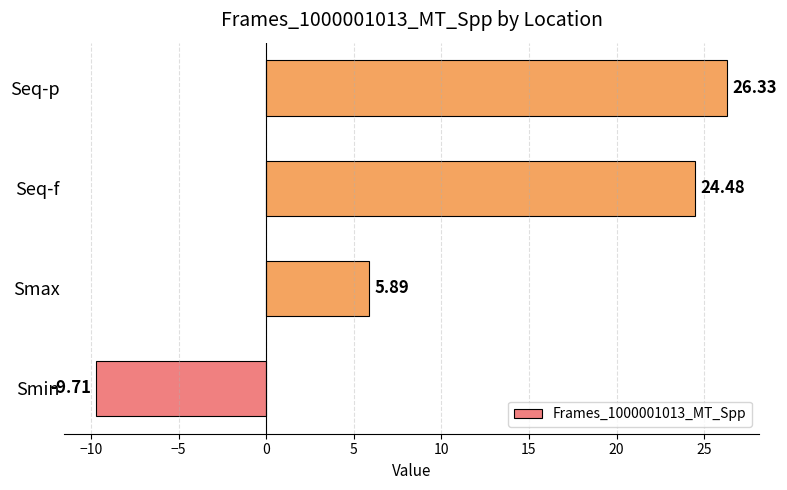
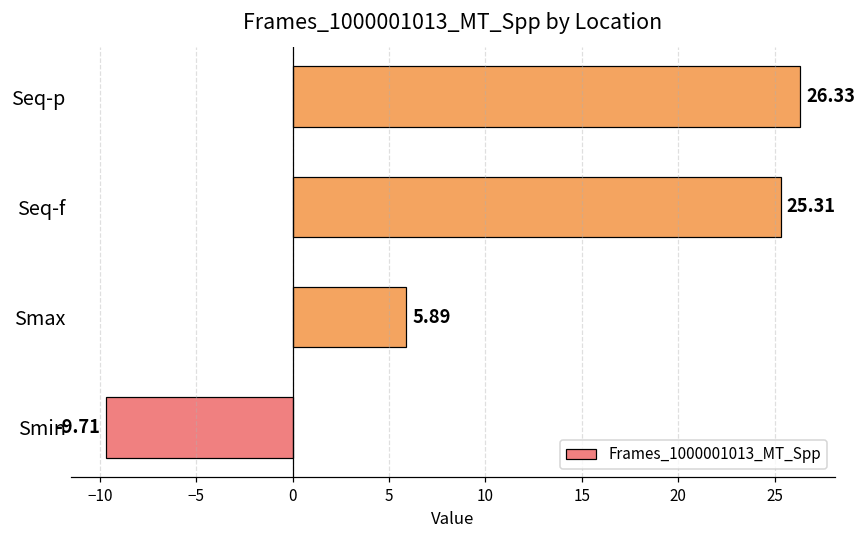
  {
    "Seq-p": 26.33,
-   "Seq-f": 24.48,
+   "Seq-f": 25.31,
    "Smax": 5.89,
    "Smin": -9.71
  }
